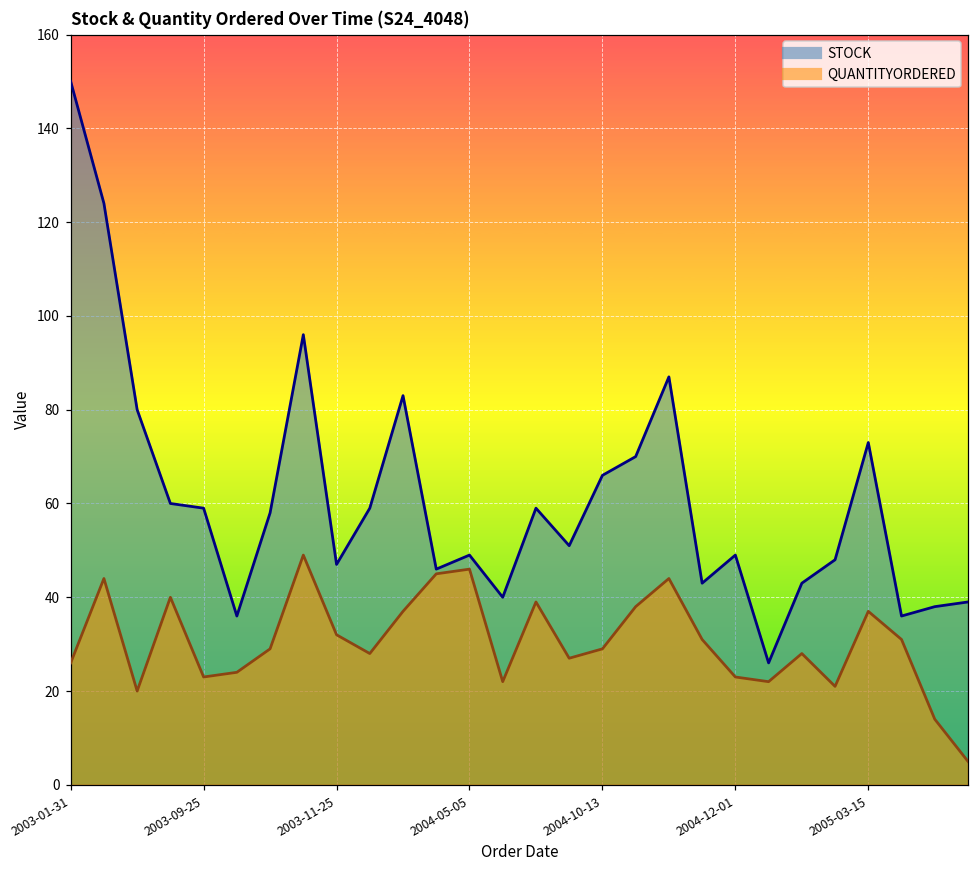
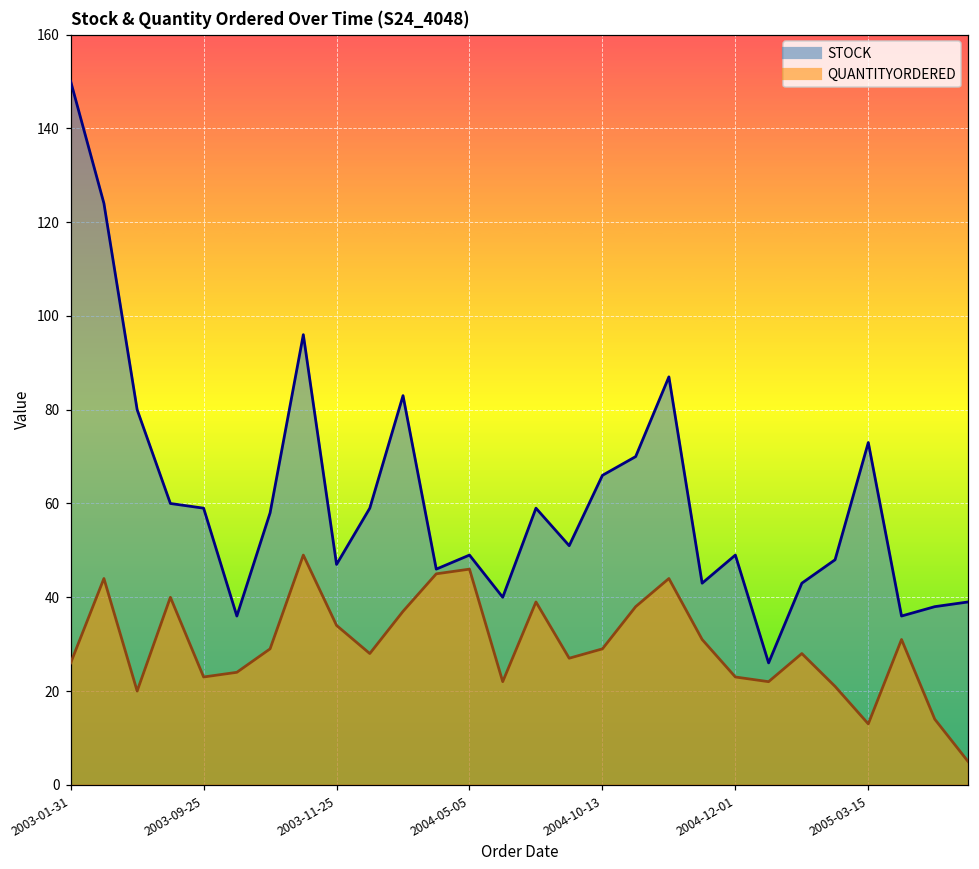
  {
    "STOCK": {
      "2003-01-31": 150,
      "2003-09-25": 59,
      "2003-11-25": 47,
      "2004-05-05": 49,
      "2004-10-13": 66,
      "2004-12-01": 49,
      "2005-03-15": 73
    },
    "QUANTITYORDERED": {
      "2003-01-31": 26,
      "2003-09-25": 23,
-     "2003-11-25": 32,
+     "2003-11-25": 34,
      "2004-05-05": 46,
      "2004-10-13": 29,
      "2004-12-01": 23,
-     "2005-03-15": 37
+     "2005-03-15": 13
    }
  }
